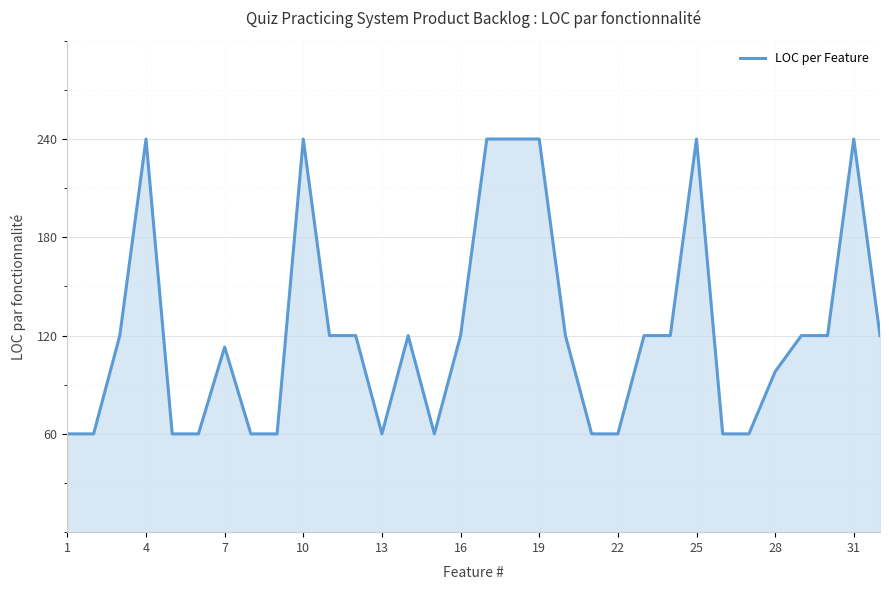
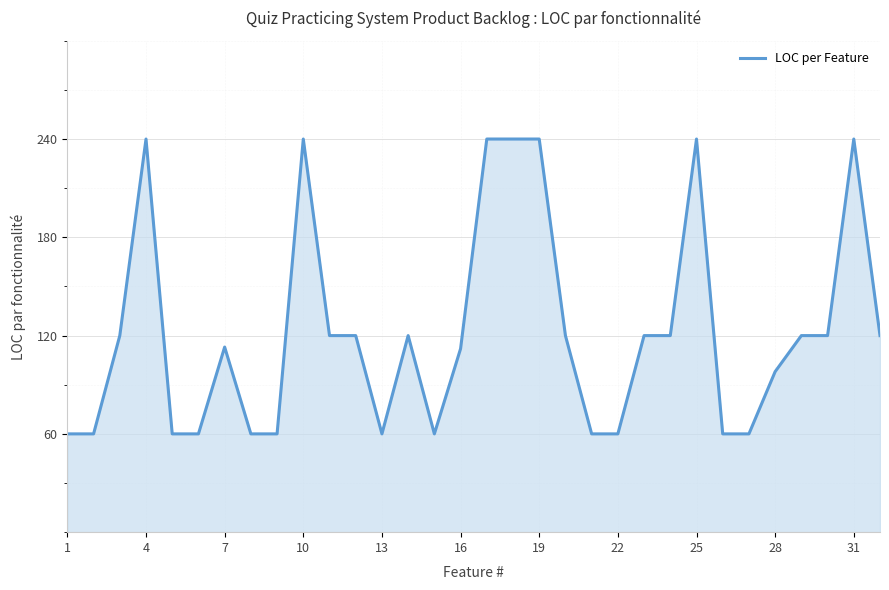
  {
    "1": 60,
    "4": 240,
    "7": 113,
    "10": 240,
    "13": 60,
-   "16": 120,
+   "16": 112,
    "19": 240,
    "22": 60,
    "25": 240,
    "28": 98,
    "31": 240
  }
